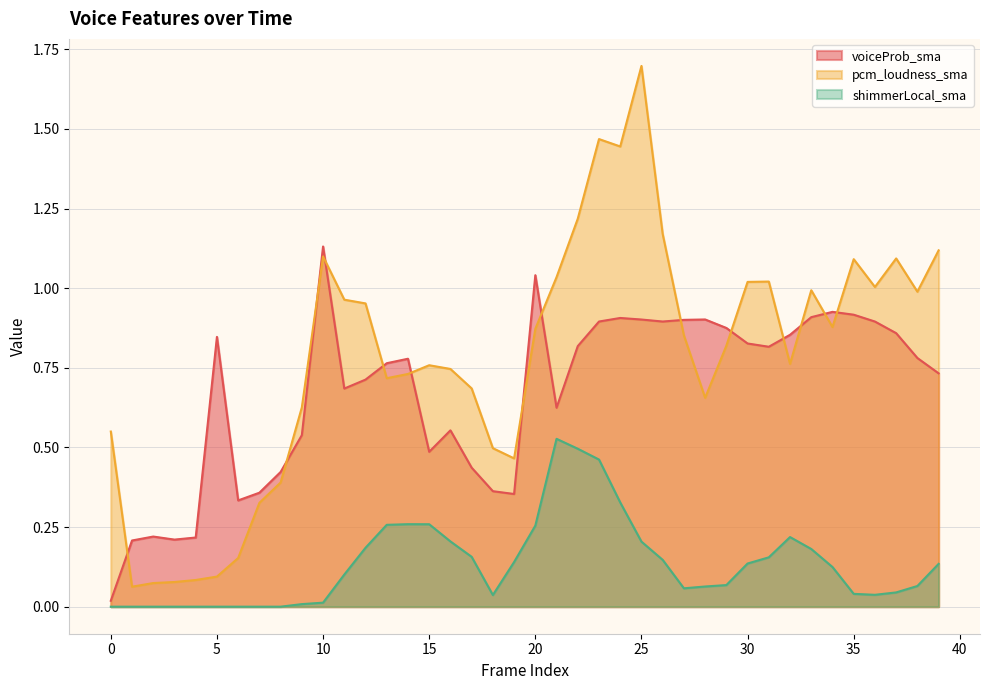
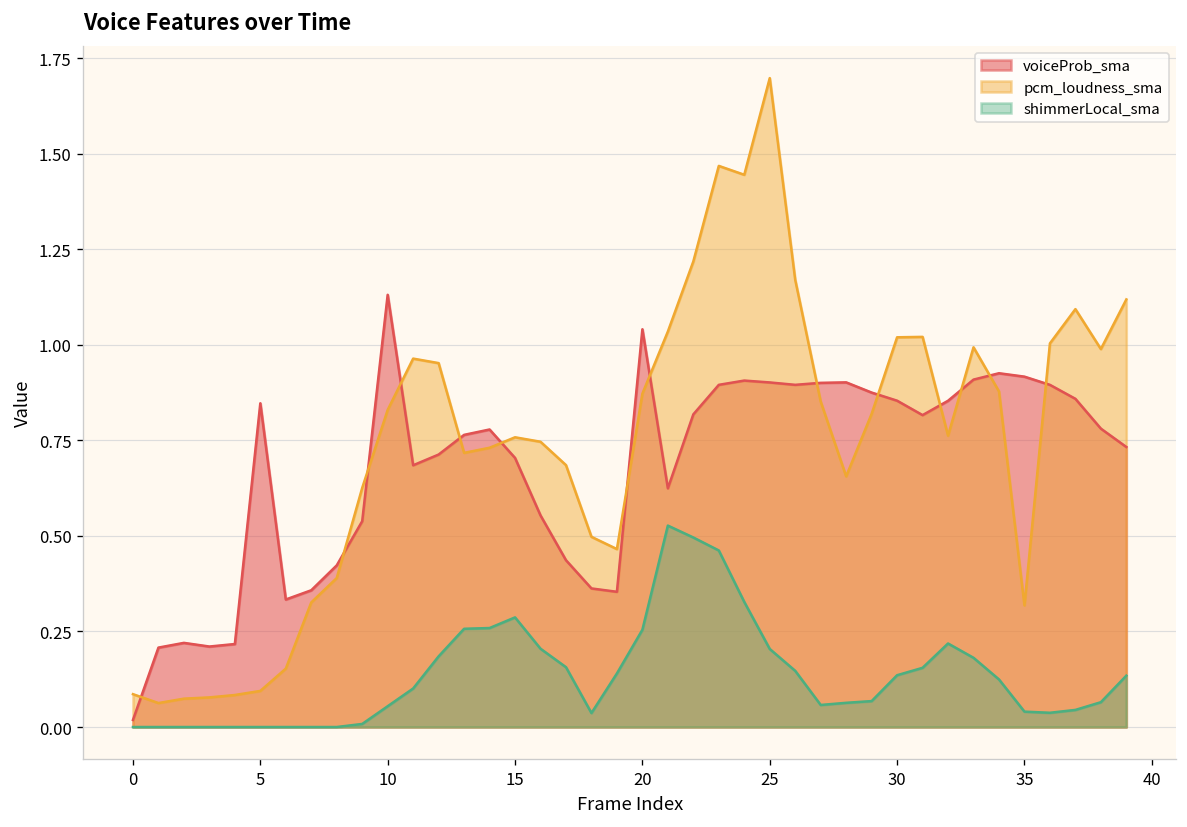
  {
    "voiceProb_sma": {
      "0": 0.02,
      "5": 0.85,
      "10": 1.13,
-     "15": 0.49,
+     "15": 0.70,
      "20": 1.04,
      "25": 0.90,
-     "30": 0.83,
+     "30": 0.85,
      "35": 0.92
    },
    "pcm_loudness_sma": {
-     "0": 0.55,
+     "0": 0.09,
      "5": 0.09,
-     "10": 1.10,
+     "10": 0.83,
      "15": 0.76,
      "20": 0.87,
      "25": 1.70,
      "30": 1.02,
-     "35": 1.09
+     "35": 0.32
    },
    "shimmerLocal_sma": {
      "0": 0.00,
      "5": 0.00,
-     "10": 0.01,
-     "15": 0.26,
+     "10": 0.05,
+     "15": 0.29,
      "20": 0.25,
      "25": 0.20,
      "30": 0.14,
      "35": 0.04
    }
  }
